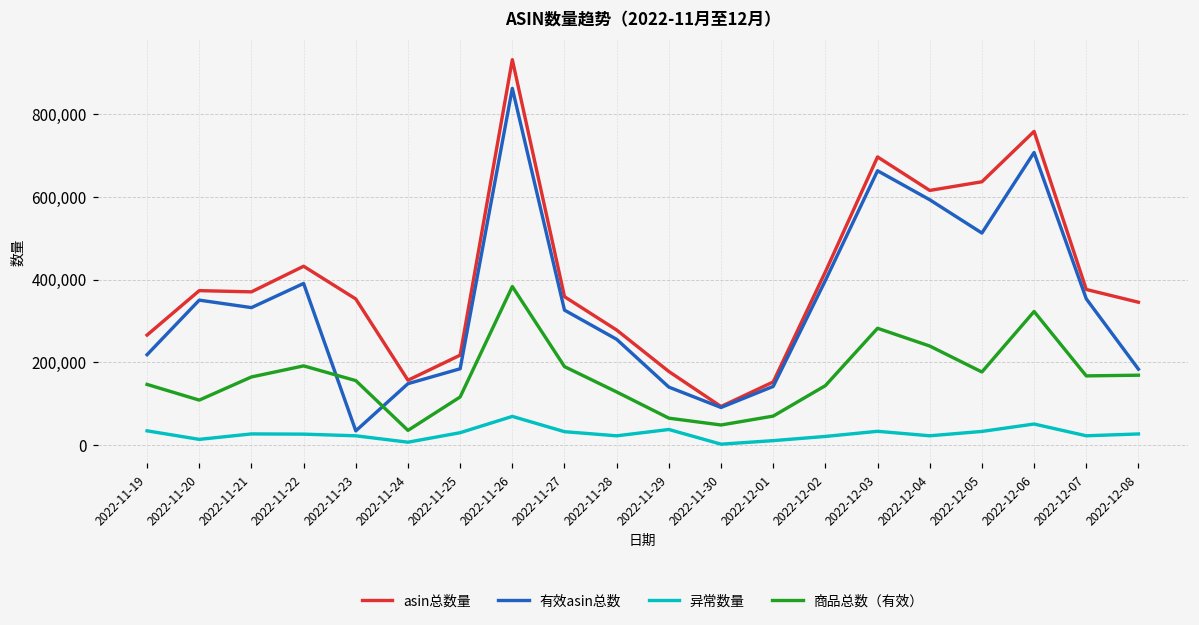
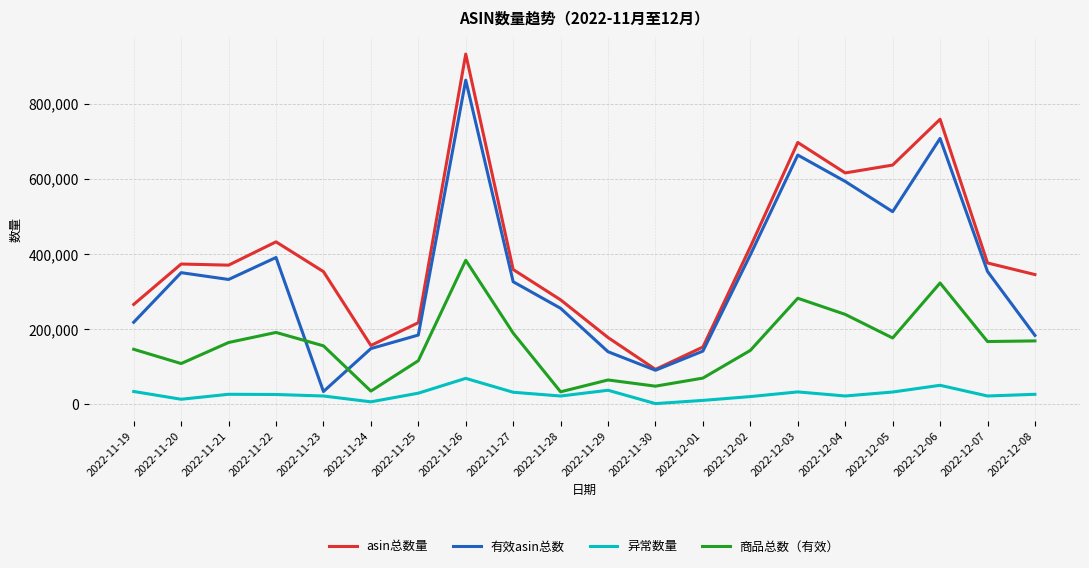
  {
    "asin总数量": {
      "2022-11-19": "270,000",
      "2022-11-20": "370,000",
      "2022-11-21": "370,000",
      "2022-11-22": "430,000",
      "2022-11-23": "350,000",
      "2022-11-24": "160,000",
      "2022-11-25": "220,000",
      "2022-11-26": "930,000",
      "2022-11-27": "360,000",
      "2022-11-28": "280,000",
      "2022-11-29": "180,000",
      "2022-12-01": "150,000",
      "2022-12-02": "420,000",
      "2022-12-03": "700,000",
      "2022-12-04": "620,000",
      "2022-12-05": "640,000",
      "2022-12-06": "760,000",
      "2022-12-07": "380,000",
      "2022-12-08": "350,000"
    },
    "有效asin总数": {
      "2022-11-19": "220,000",
      "2022-11-20": "350,000",
      "2022-11-21": "330,000",
      "2022-11-22": "390,000",
      "2022-11-23": "30,000",
      "2022-11-24": "150,000",
      "2022-11-25": "180,000",
      "2022-11-26": "860,000",
      "2022-11-27": "330,000",
      "2022-11-28": "260,000",
      "2022-11-29": "140,000",
      "2022-12-01": "140,000",
      "2022-12-02": "400,000",
      "2022-12-03": "660,000",
      "2022-12-04": "590,000",
      "2022-12-05": "510,000",
      "2022-12-06": "710,000",
      "2022-12-07": "350,000",
      "2022-12-08": "180,000"
    },
    "异常数量": {
      "2022-11-19": "30,000",
      "2022-11-20": "10,000",
      "2022-11-21": "30,000",
      "2022-11-22": "30,000",
      "2022-11-23": "20,000",
      "2022-11-24": "10,000",
      "2022-11-25": "30,000",
      "2022-11-26": "70,000",
      "2022-11-27": "30,000",
      "2022-11-28": "20,000",
      "2022-11-29": "40,000",
      "2022-11-30": "0",
      "2022-12-01": "10,000",
      "2022-12-02": "20,000",
      "2022-12-03": "30,000",
      "2022-12-04": "20,000",
      "2022-12-05": "30,000",
      "2022-12-06": "50,000",
      "2022-12-07": "20,000",
      "2022-12-08": "30,000"
    },
    "商品总数（有效）": {
      "2022-11-19": "150,000",
      "2022-11-20": "110,000",
      "2022-11-21": "160,000",
      "2022-11-22": "190,000",
      "2022-11-23": "160,000",
      "2022-11-24": "40,000",
      "2022-11-25": "120,000",
      "2022-11-26": "380,000",
      "2022-11-27": "190,000",
-     "2022-11-28": "130,000",
+     "2022-11-28": "30,000",
      "2022-11-29": "70,000",
      "2022-11-30": "50,000",
      "2022-12-01": "70,000",
      "2022-12-02": "140,000",
      "2022-12-03": "280,000",
      "2022-12-04": "240,000",
      "2022-12-05": "180,000",
      "2022-12-06": "320,000",
      "2022-12-07": "170,000",
      "2022-12-08": "170,000"
    }
  }
